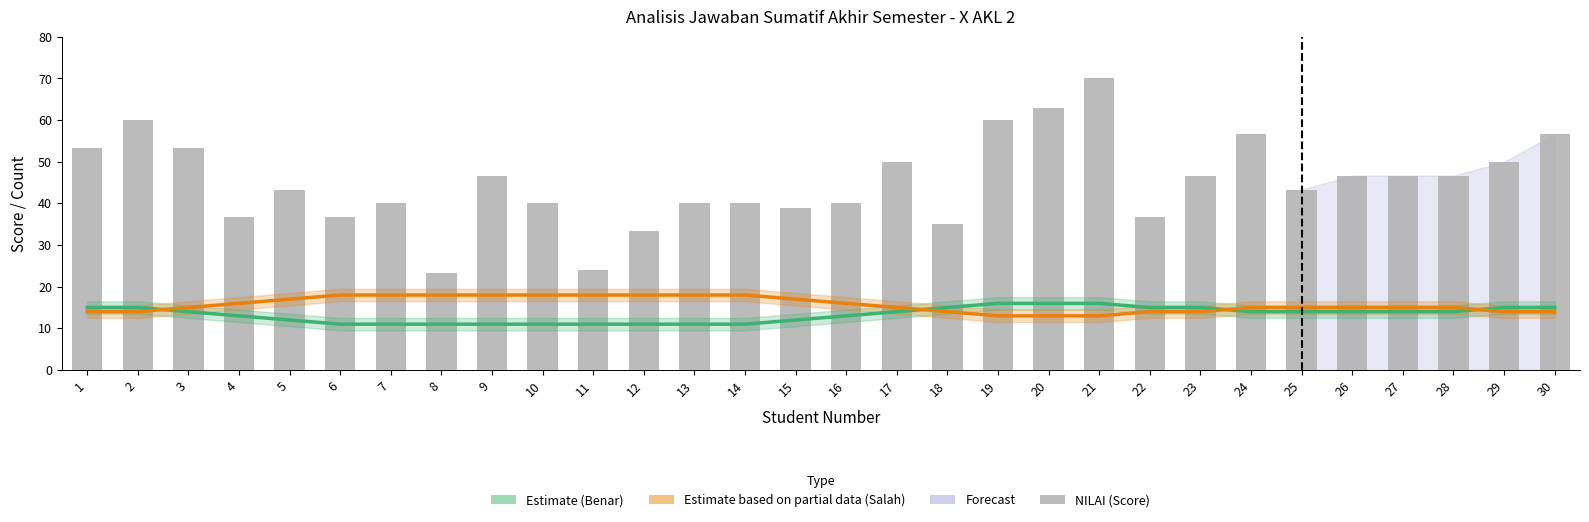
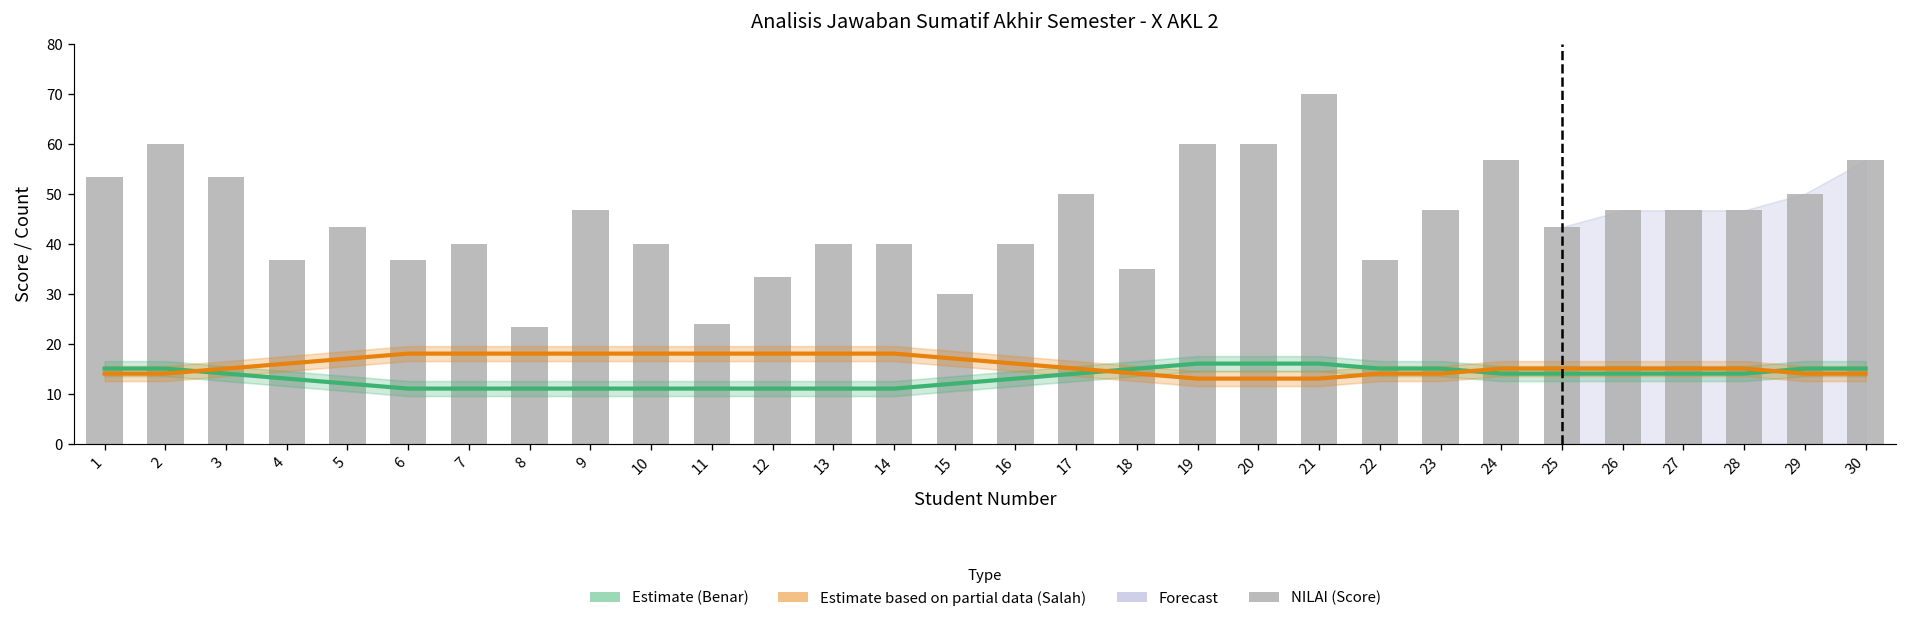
  {
    "NILAI (Score)": {
      "1": 53,
      "2": 60,
      "3": 53,
      "4": 37,
      "5": 43,
      "6": 37,
      "7": 40,
      "8": 23,
      "9": 47,
      "10": 40,
      "11": 24,
      "12": 33,
      "13": 40,
      "14": 40,
-     "15": 39,
+     "15": 30,
      "16": 40,
      "17": 50,
      "18": 35,
      "19": 60,
-     "20": 63,
+     "20": 60,
      "21": 70,
      "22": 37,
      "23": 47,
      "24": 57,
      "25": 43,
      "26": 47,
      "27": 47,
      "28": 47,
      "29": 50,
      "30": 57
    }
  }
